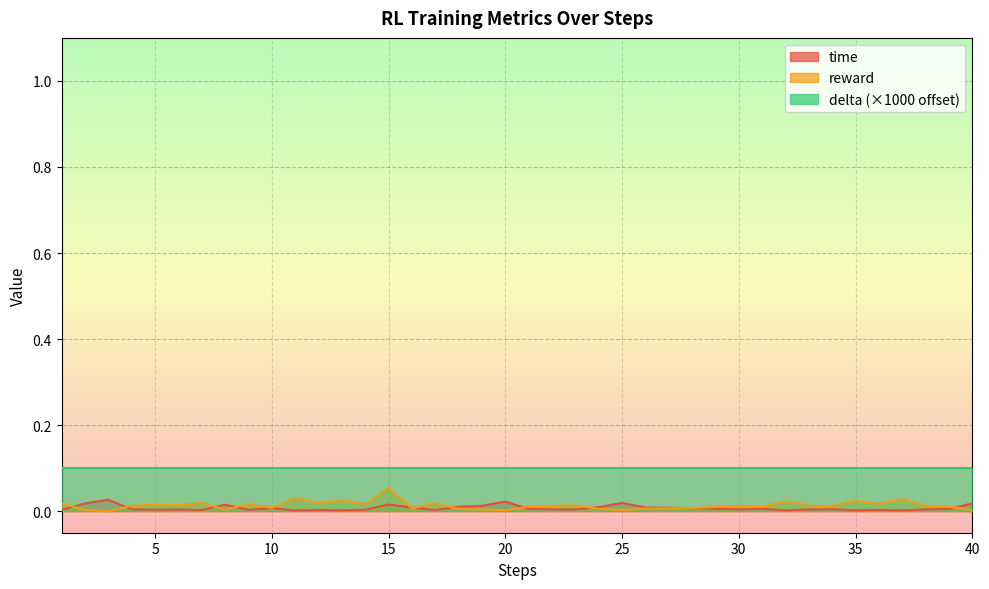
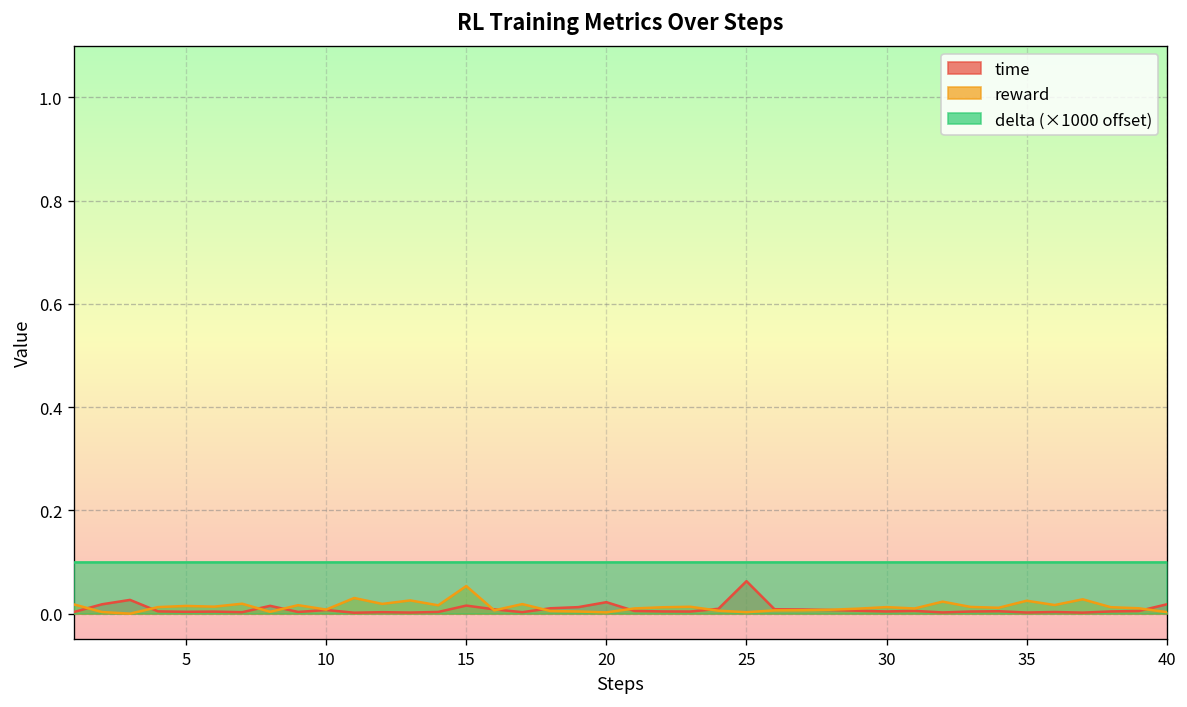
  {
    "time": {
      "5": 0.00,
      "15": 0.02,
      "20": 0.02,
-     "25": 0.02,
+     "25": 0.06,
      "30": 0.00,
      "35": 0.00,
      "40": 0.02
    },
    "reward": {
      "5": 0.01,
      "15": 0.05,
      "20": 0.00,
      "25": 0.00,
      "30": 0.01,
      "35": 0.03,
      "40": 0.00
    },
    "delta (×1000 offset)": {
      "5": 0.10,
      "10": 0.10,
      "15": 0.10,
      "20": 0.10,
      "25": 0.10,
      "30": 0.10,
      "35": 0.10,
      "40": 0.10
    }
  }
